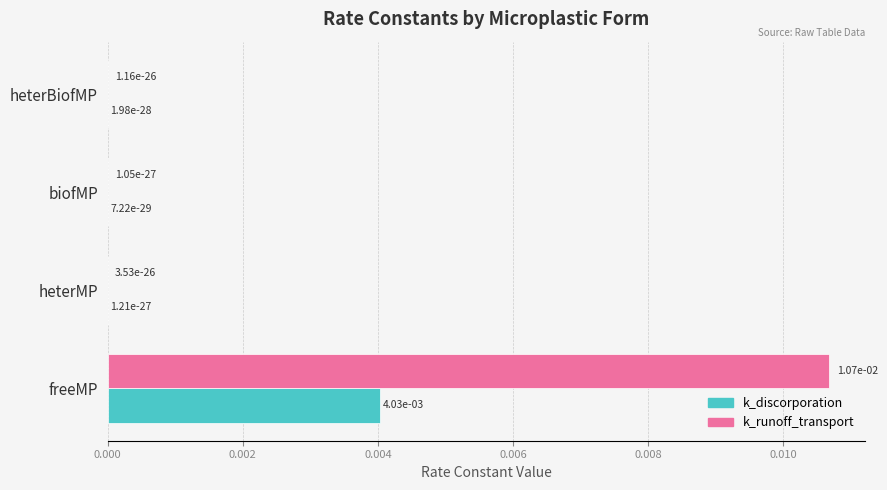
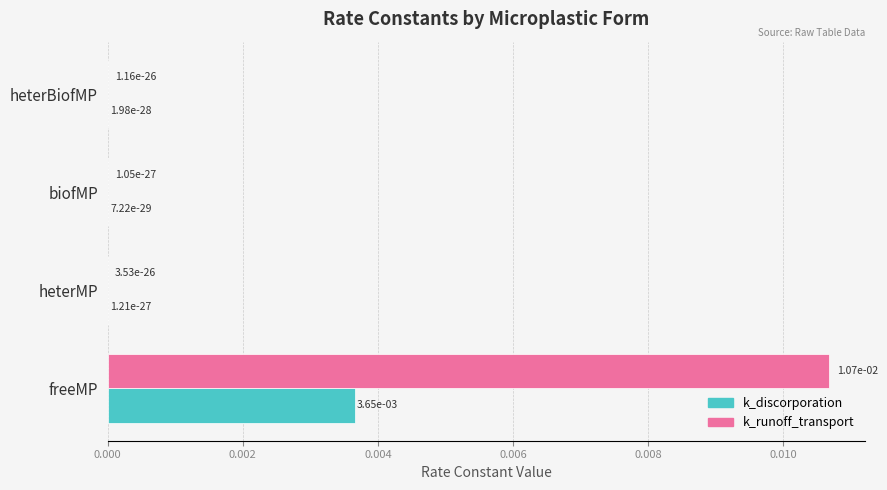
  {
    "k_discorporation": {
      "heterBiofMP": "1.98e-28",
      "biofMP": "7.22e-29",
      "heterMP": "1.21e-27",
-     "freeMP": "4.03e-03"
+     "freeMP": "3.65e-03"
    },
    "k_runoff_transport": {
      "heterBiofMP": "1.16e-26",
      "biofMP": "1.05e-27",
      "heterMP": "3.53e-26",
      "freeMP": "1.07e-02"
    }
  }
